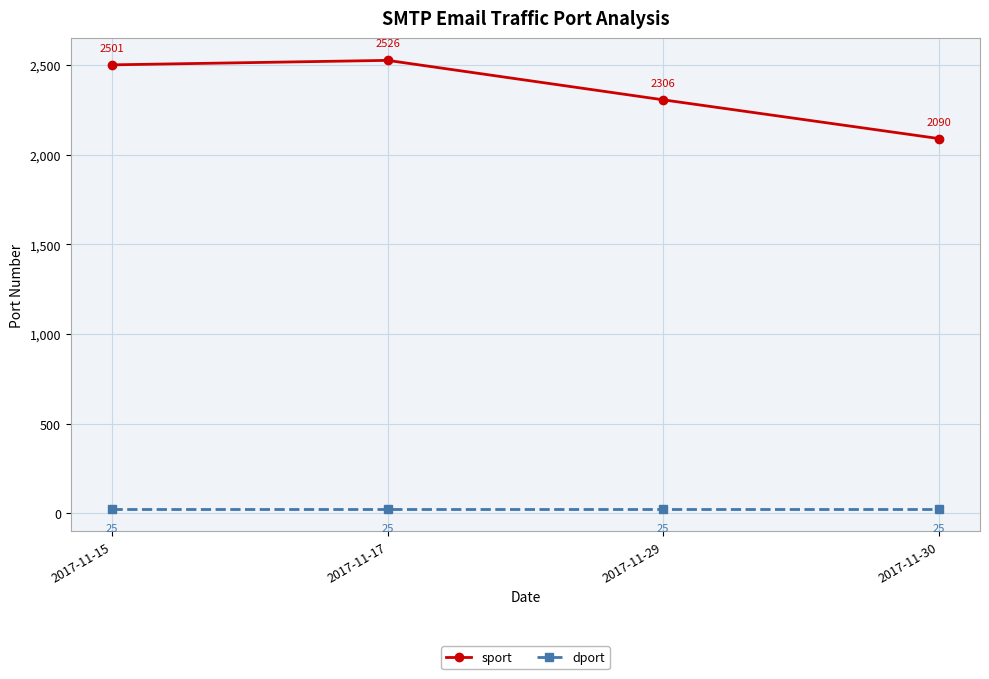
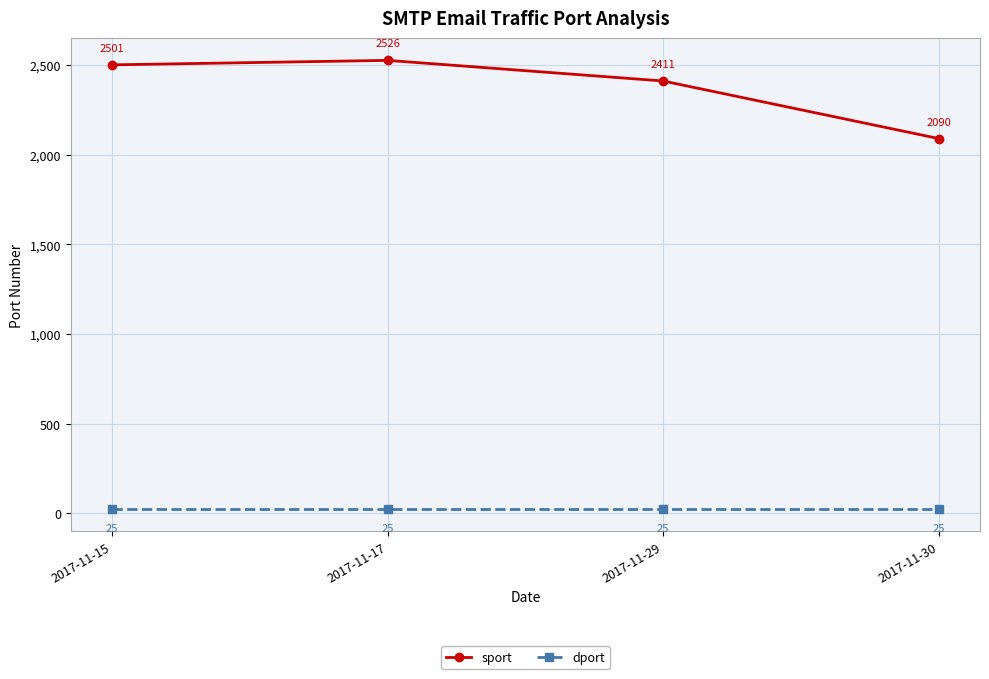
  {
    "sport": {
      "2017-11-15": 2501,
      "2017-11-17": 2526,
-     "2017-11-29": 2306,
+     "2017-11-29": 2411,
      "2017-11-30": 2090
    },
    "dport": {
      "2017-11-15": 25,
      "2017-11-17": 25,
      "2017-11-29": 25,
      "2017-11-30": 25
    }
  }
